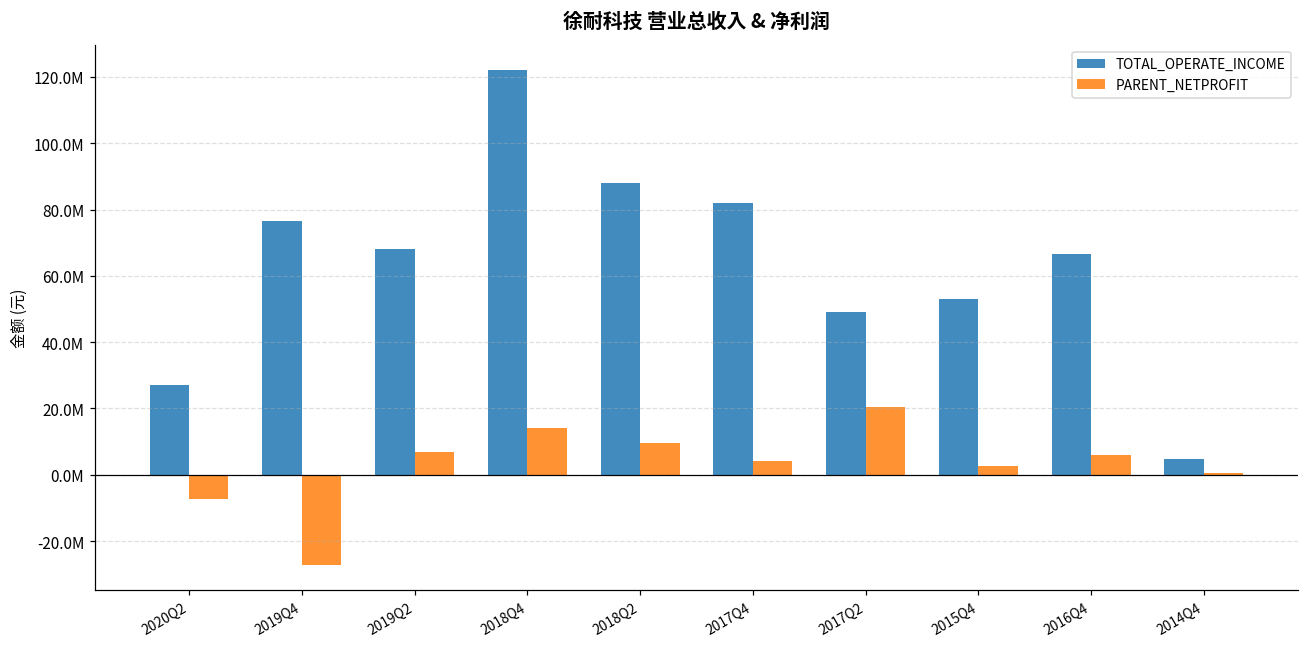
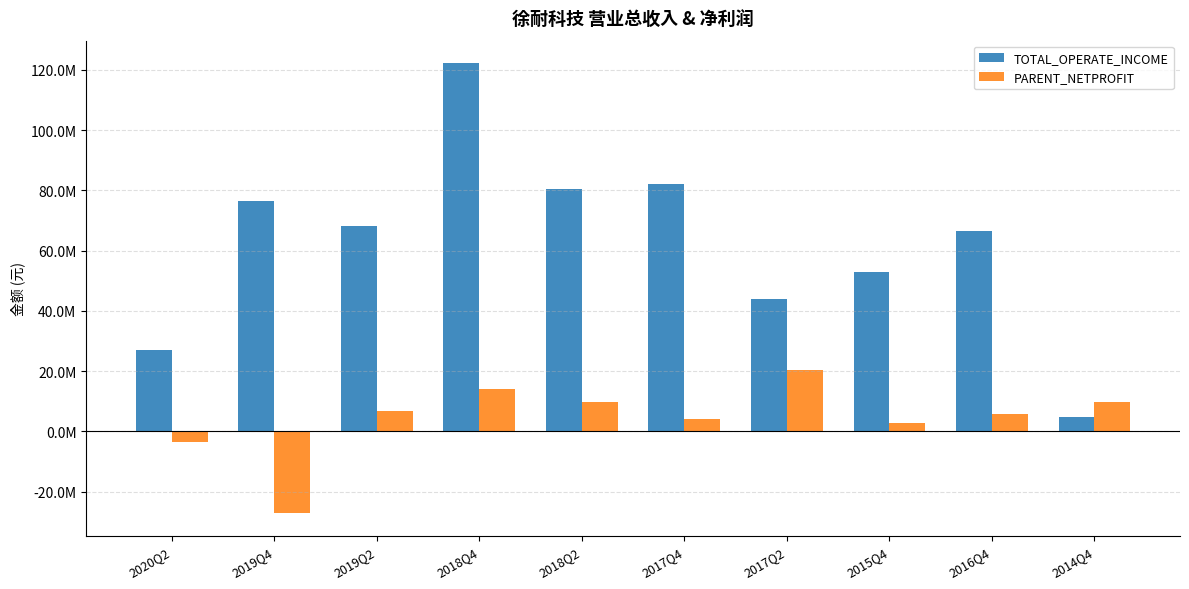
  {
    "TOTAL_OPERATE_INCOME": {
      "2020Q2": 27000000,
      "2019Q4": 77000000,
      "2019Q2": 68000000,
      "2018Q4": 122000000,
-     "2018Q2": 88000000,
+     "2018Q2": 80000000,
      "2017Q4": 82000000,
-     "2017Q2": 49000000,
+     "2017Q2": 44000000,
      "2015Q4": 53000000,
      "2016Q4": 67000000,
      "2014Q4": 5000000
    },
    "PARENT_NETPROFIT": {
-     "2020Q2": -7000000,
+     "2020Q2": -4000000,
      "2019Q4": -27000000,
      "2019Q2": 7000000,
      "2018Q4": 14000000,
      "2018Q2": 10000000,
      "2017Q4": 4000000,
      "2017Q2": 20000000,
      "2015Q4": 3000000,
      "2016Q4": 6000000,
-     "2014Q4": 1000000
+     "2014Q4": 10000000
    }
  }
